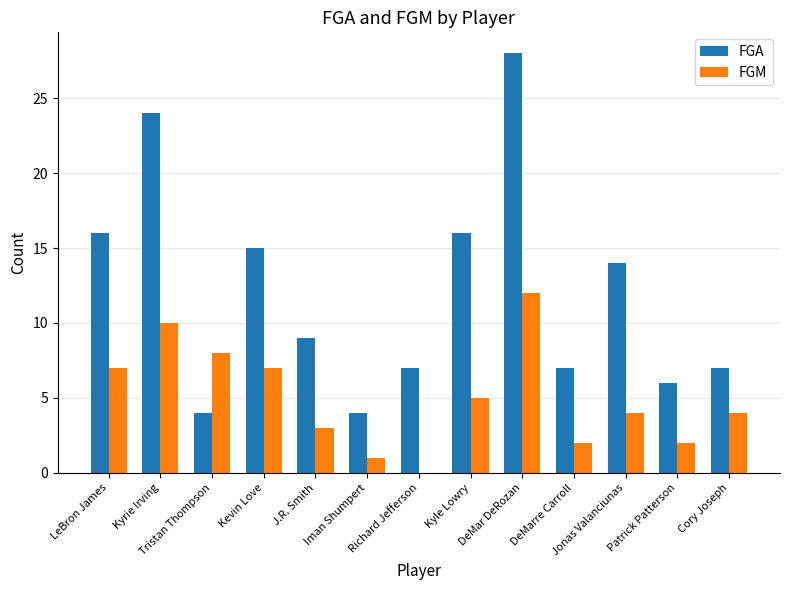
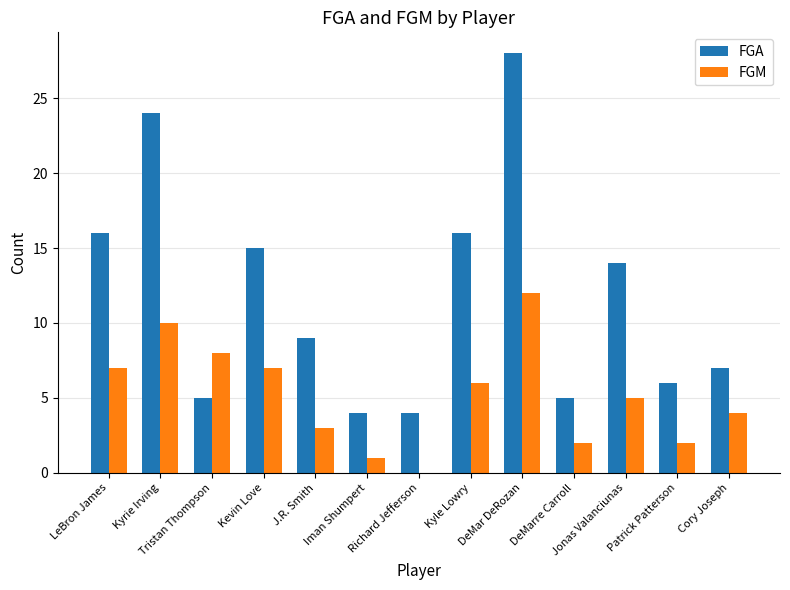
  {
    "FGA": {
      "LeBron James": 16,
      "Kyrie Irving": 24,
-     "Tristan Thompson": 4,
+     "Tristan Thompson": 5,
      "Kevin Love": 15,
      "J.R. Smith": 9,
      "Iman Shumpert": 4,
-     "Richard Jefferson": 7,
+     "Richard Jefferson": 4,
      "Kyle Lowry": 16,
      "DeMar DeRozan": 28,
-     "DeMarre Carroll": 7,
+     "DeMarre Carroll": 5,
      "Jonas Valanciunas": 14,
      "Patrick Patterson": 6,
      "Cory Joseph": 7
    },
    "FGM": {
      "LeBron James": 7,
      "Kyrie Irving": 10,
      "Tristan Thompson": 8,
      "Kevin Love": 7,
      "J.R. Smith": 3,
      "Iman Shumpert": 1,
      "Richard Jefferson": 0,
-     "Kyle Lowry": 5,
+     "Kyle Lowry": 6,
      "DeMar DeRozan": 12,
      "DeMarre Carroll": 2,
-     "Jonas Valanciunas": 4,
+     "Jonas Valanciunas": 5,
      "Patrick Patterson": 2,
      "Cory Joseph": 4
    }
  }
